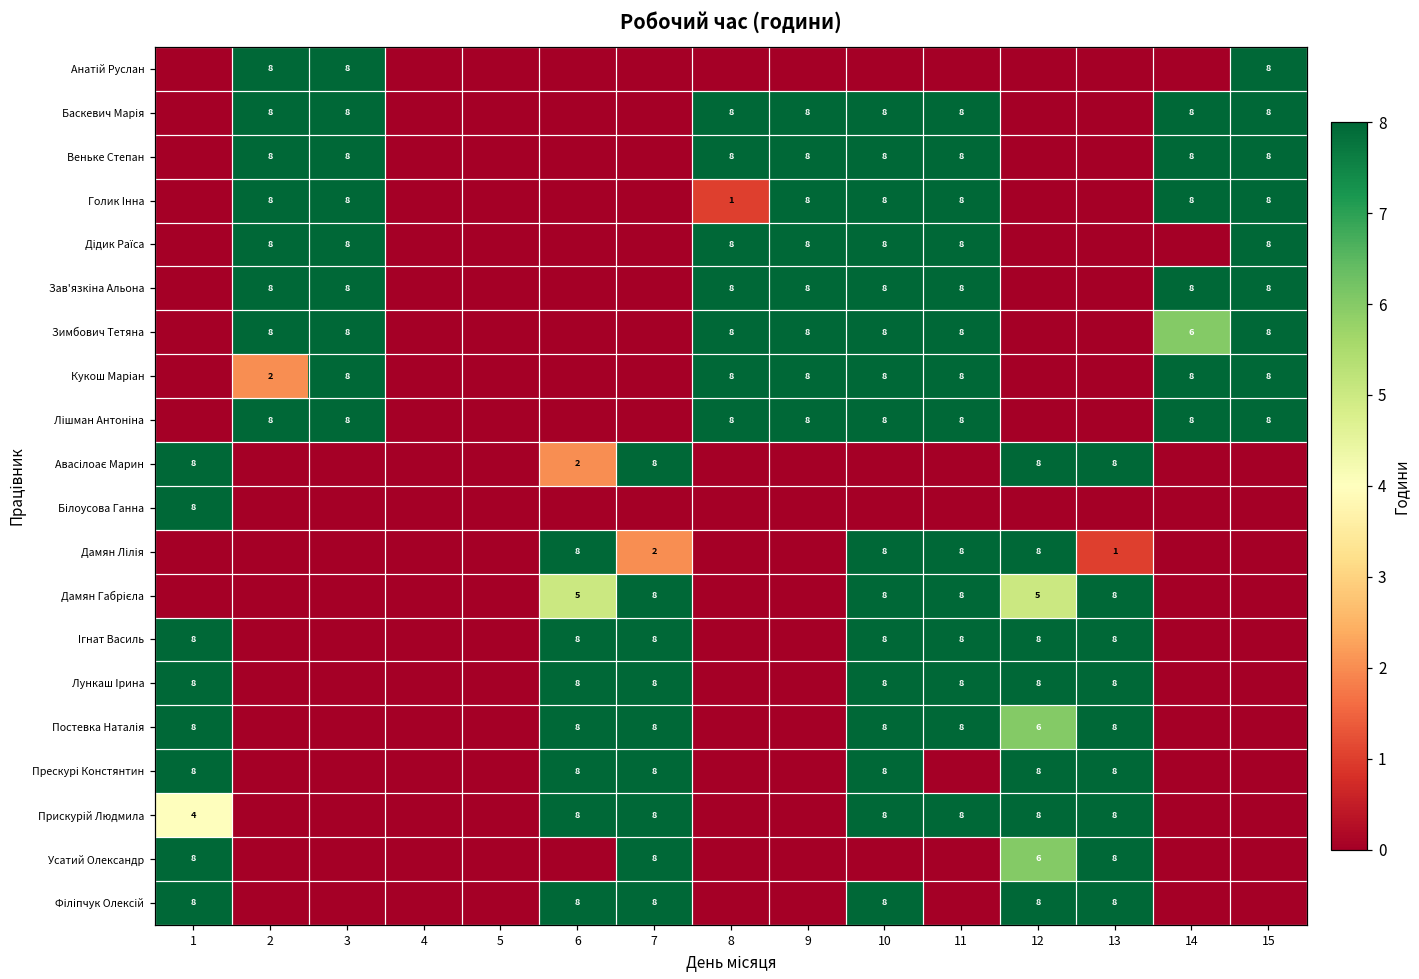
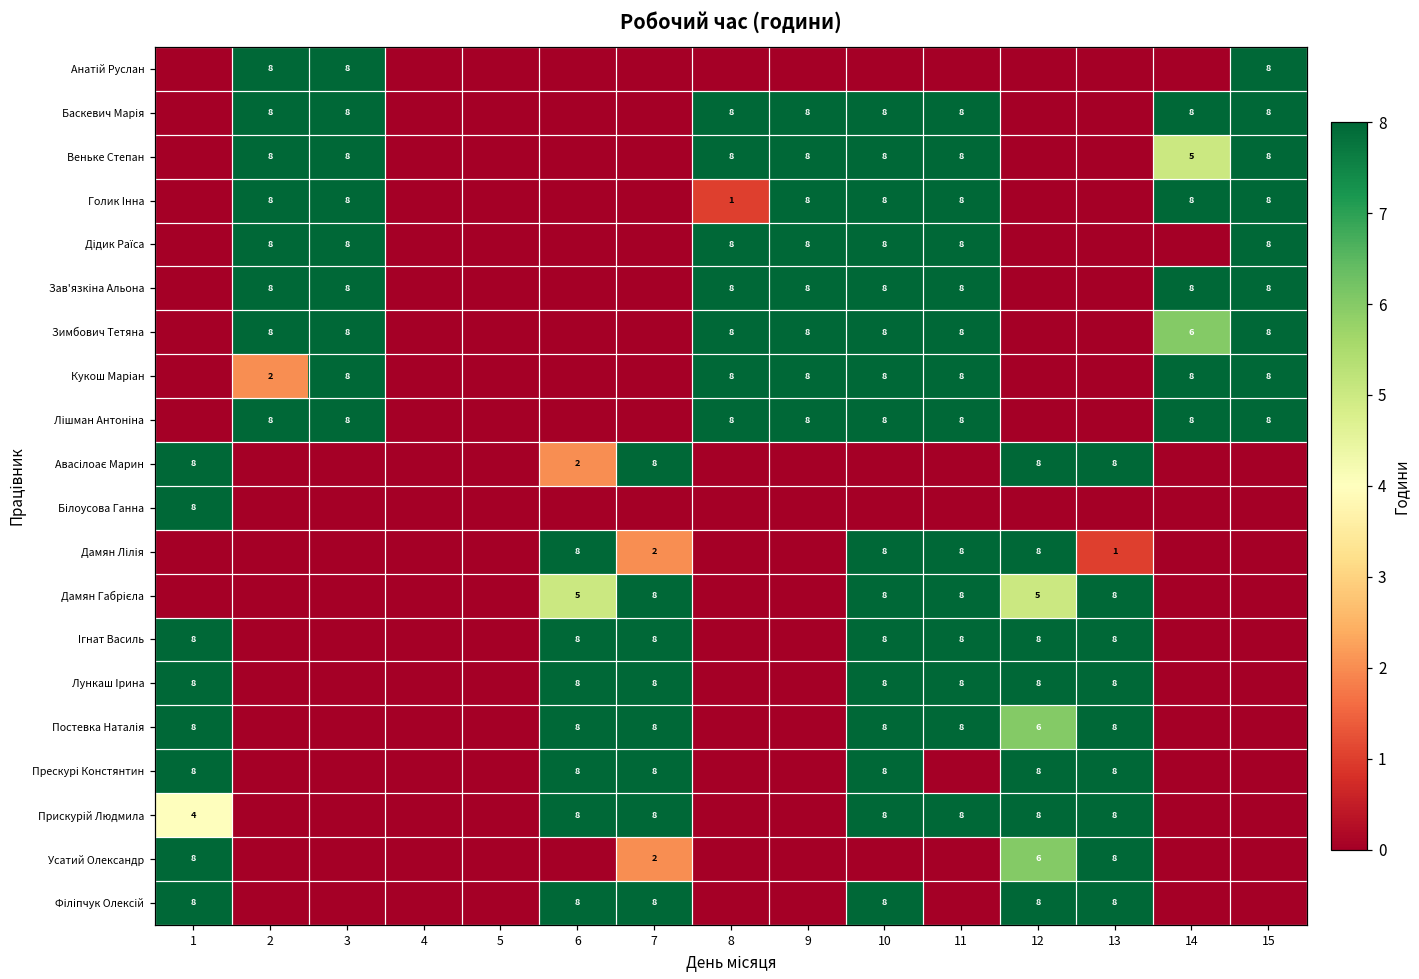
  {
    "Анатій Руслан": {
      "2": 8,
      "3": 8,
      "15": 8
    },
    "Баскевич Марія": {
      "2": 8,
      "3": 8,
      "8": 8,
      "9": 8,
      "10": 8,
      "11": 8,
      "14": 8,
      "15": 8
    },
    "Веньке Степан": {
      "2": 8,
      "3": 8,
      "8": 8,
      "9": 8,
      "10": 8,
      "11": 8,
-     "14": 8,
+     "14": 5,
      "15": 8
    },
    "Голик Інна": {
      "2": 8,
      "3": 8,
      "8": 1,
      "9": 8,
      "10": 8,
      "11": 8,
      "14": 8,
      "15": 8
    },
    "Дідик Раїса": {
      "2": 8,
      "3": 8,
      "8": 8,
      "9": 8,
      "10": 8,
      "11": 8,
      "15": 8
    },
    "Зав'язкіна Альона": {
      "2": 8,
      "3": 8,
      "8": 8,
      "9": 8,
      "10": 8,
      "11": 8,
      "14": 8,
      "15": 8
    },
    "Зимбович Тетяна": {
      "2": 8,
      "3": 8,
      "8": 8,
      "9": 8,
      "10": 8,
      "11": 8,
      "14": 6,
      "15": 8
    },
    "Кукош Маріан": {
      "2": 2,
      "3": 8,
      "8": 8,
      "9": 8,
      "10": 8,
      "11": 8,
      "14": 8,
      "15": 8
    },
    "Лішман Антоніна": {
      "2": 8,
      "3": 8,
      "8": 8,
      "9": 8,
      "10": 8,
      "11": 8,
      "14": 8,
      "15": 8
    },
    "Авасілоає Марин": {
      "1": 8,
      "6": 2,
      "7": 8,
      "12": 8,
      "13": 8
    },
    "Білоусова Ганна": {
      "1": 8
    },
    "Дамян Лілія": {
      "6": 8,
      "7": 2,
      "10": 8,
      "11": 8,
      "12": 8,
      "13": 1
    },
    "Дамян Габрієла": {
      "6": 5,
      "7": 8,
      "10": 8,
      "11": 8,
      "12": 5,
      "13": 8
    },
    "Ігнат Василь": {
      "1": 8,
      "6": 8,
      "7": 8,
      "10": 8,
      "11": 8,
      "12": 8,
      "13": 8
    },
    "Лункаш Ірина": {
      "1": 8,
      "6": 8,
      "7": 8,
      "10": 8,
      "11": 8,
      "12": 8,
      "13": 8
    },
    "Постевка Наталія": {
      "1": 8,
      "6": 8,
      "7": 8,
      "10": 8,
      "11": 8,
      "12": 6,
      "13": 8
    },
    "Прескурі Констянтин": {
      "1": 8,
      "6": 8,
      "7": 8,
      "10": 8,
      "12": 8,
      "13": 8
    },
    "Прискурій Людмила": {
      "1": 4,
      "6": 8,
      "7": 8,
      "10": 8,
      "11": 8,
      "12": 8,
      "13": 8
    },
    "Усатий Олександр": {
      "1": 8,
-     "7": 8,
+     "7": 2,
      "12": 6,
      "13": 8
    },
    "Філіпчук Олексій": {
      "1": 8,
      "6": 8,
      "7": 8,
      "10": 8,
      "12": 8,
      "13": 8
    }
  }
